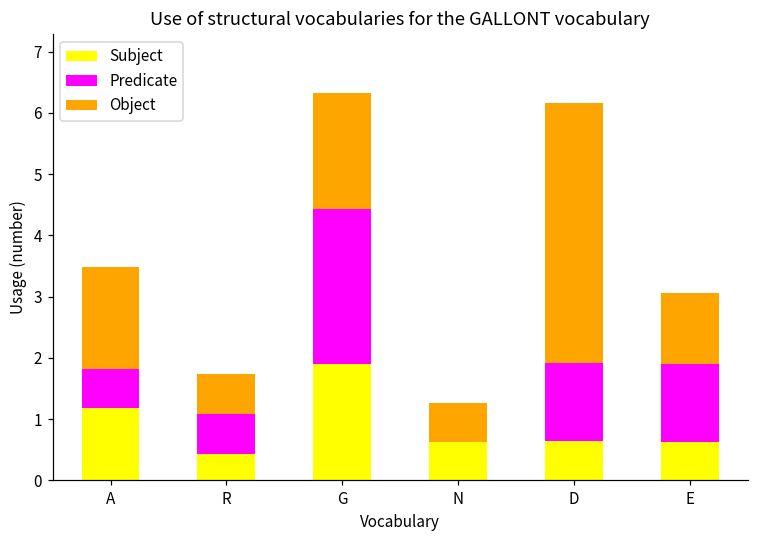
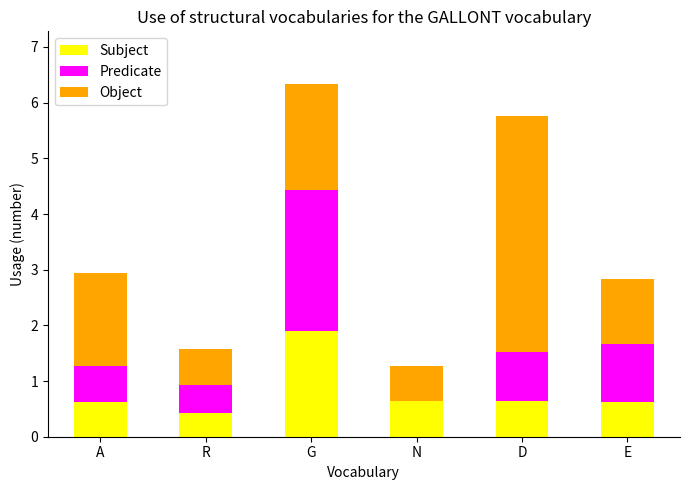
  {
    "Subject": {
-     "A": 1.2,
+     "A": 0.6,
      "R": 0.4,
      "G": 1.9,
      "N": 0.6,
      "D": 0.6,
      "E": 0.6
    },
    "Predicate": {
      "A": 0.6,
-     "R": 0.6,
+     "R": 0.5,
      "G": 2.5,
      "N": 0.0,
-     "D": 1.3,
-     "E": 1.3
+     "D": 0.9,
+     "E": 1.0
    },
    "Object": {
      "A": 1.7,
      "R": 0.6,
      "G": 1.9,
      "N": 0.6,
      "D": 4.2,
      "E": 1.2
    }
  }
